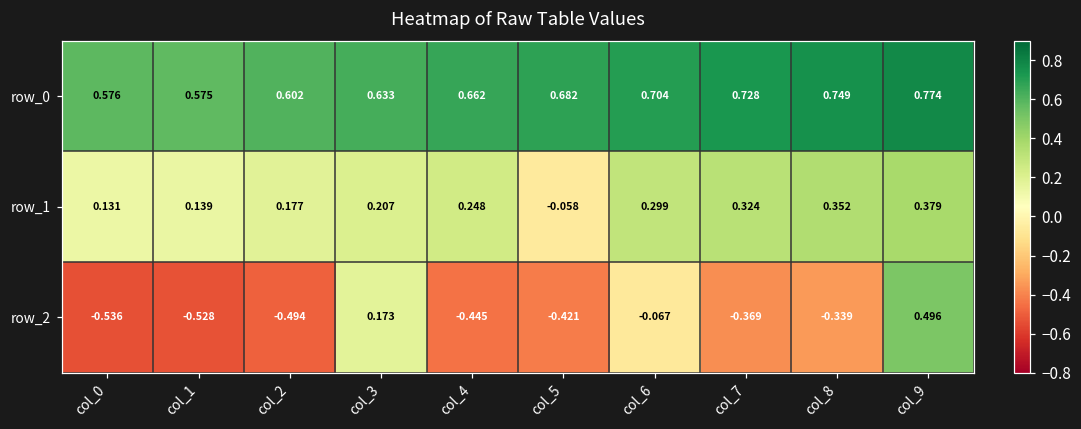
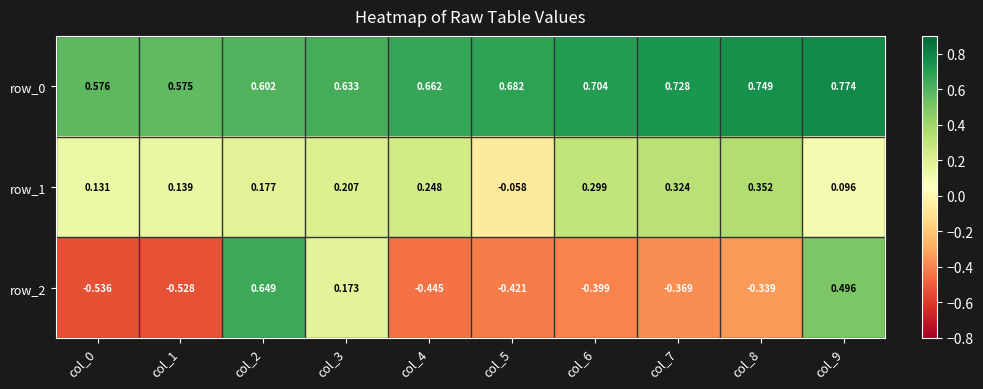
  {
    "row_0": {
      "col_0": 0.576,
      "col_1": 0.575,
      "col_2": 0.602,
      "col_3": 0.633,
      "col_4": 0.662,
      "col_5": 0.682,
      "col_6": 0.704,
      "col_7": 0.728,
      "col_8": 0.749,
      "col_9": 0.774
    },
    "row_1": {
      "col_0": 0.131,
      "col_1": 0.139,
      "col_2": 0.177,
      "col_3": 0.207,
      "col_4": 0.248,
      "col_5": -0.058,
      "col_6": 0.299,
      "col_7": 0.324,
      "col_8": 0.352,
-     "col_9": 0.379
+     "col_9": 0.096
    },
    "row_2": {
      "col_0": -0.536,
      "col_1": -0.528,
-     "col_2": -0.494,
+     "col_2": 0.649,
      "col_3": 0.173,
      "col_4": -0.445,
      "col_5": -0.421,
-     "col_6": -0.067,
+     "col_6": -0.399,
      "col_7": -0.369,
      "col_8": -0.339,
      "col_9": 0.496
    }
  }
